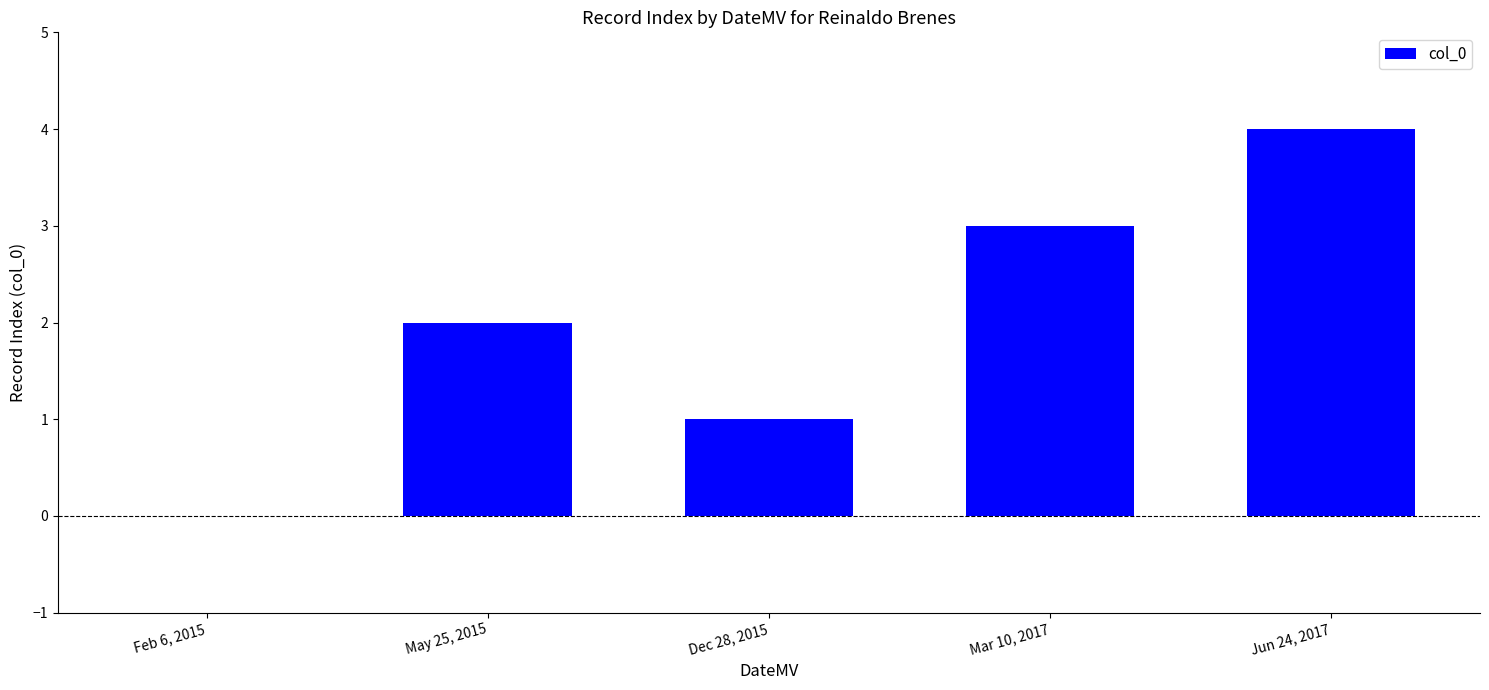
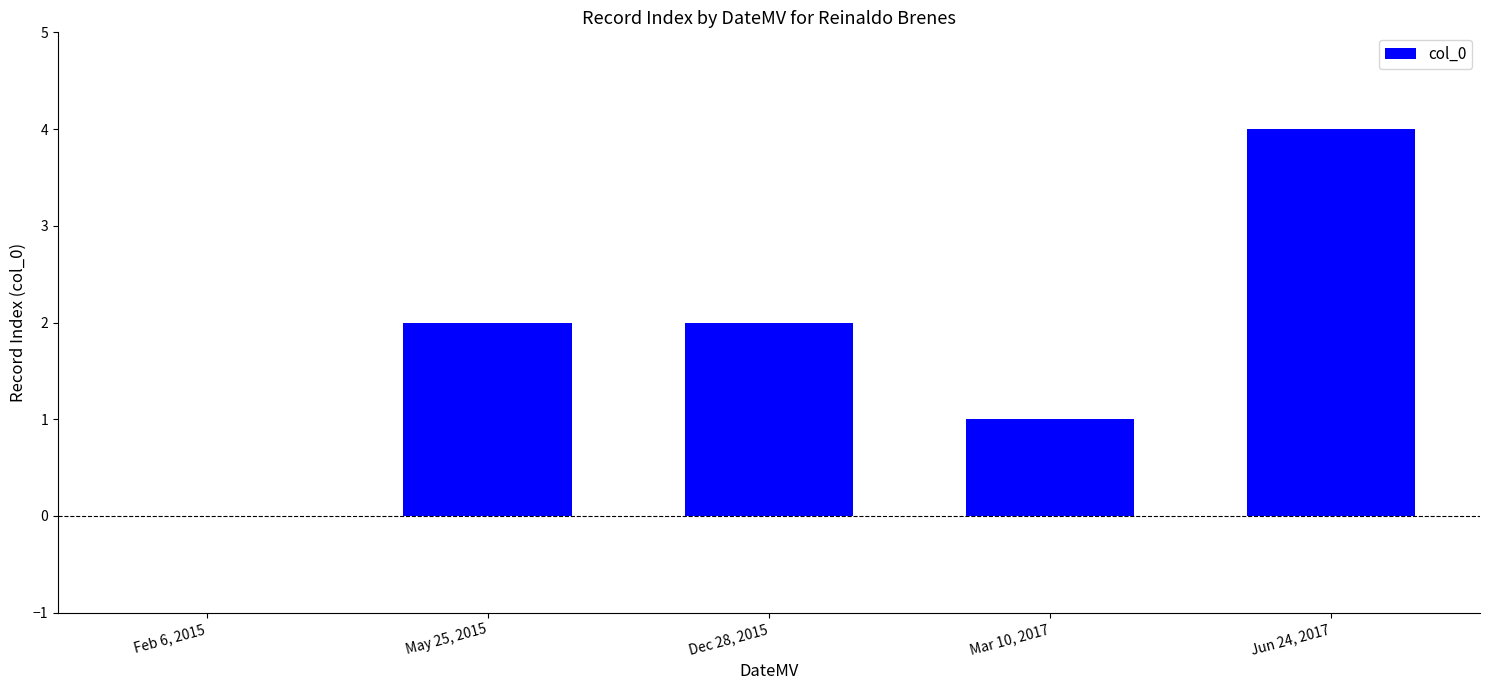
  {
    "Feb 6, 2015": 0,
    "May 25, 2015": 2,
-   "Dec 28, 2015": 1,
-   "Mar 10, 2017": 3,
+   "Dec 28, 2015": 2,
+   "Mar 10, 2017": 1,
    "Jun 24, 2017": 4
  }
